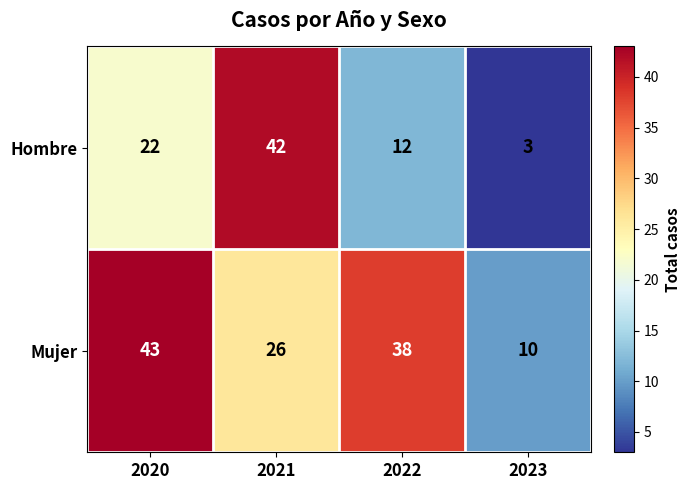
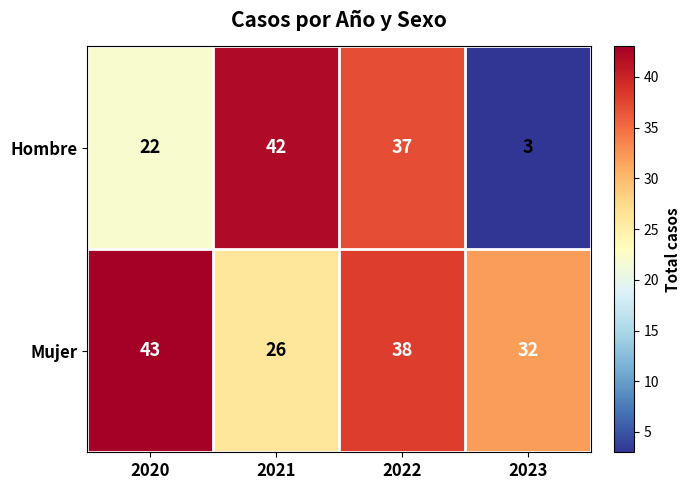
  {
    "Hombre": {
      "2020": 22,
      "2021": 42,
-     "2022": 12,
+     "2022": 37,
      "2023": 3
    },
    "Mujer": {
      "2020": 43,
      "2021": 26,
      "2022": 38,
-     "2023": 10
+     "2023": 32
    }
  }
